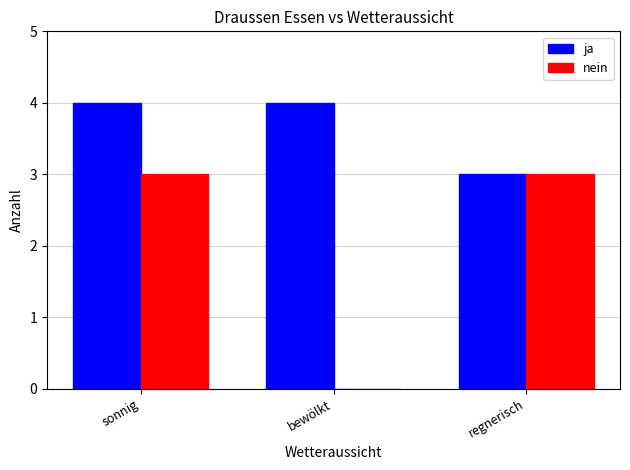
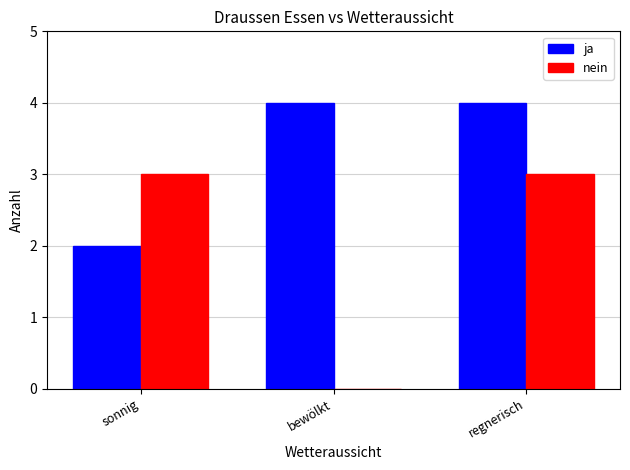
  {
    "ja": {
-     "sonnig": 4,
+     "sonnig": 2,
      "bewölkt": 4,
-     "regnerisch": 3
+     "regnerisch": 4
    },
    "nein": {
      "sonnig": 3,
      "bewölkt": 0,
      "regnerisch": 3
    }
  }
